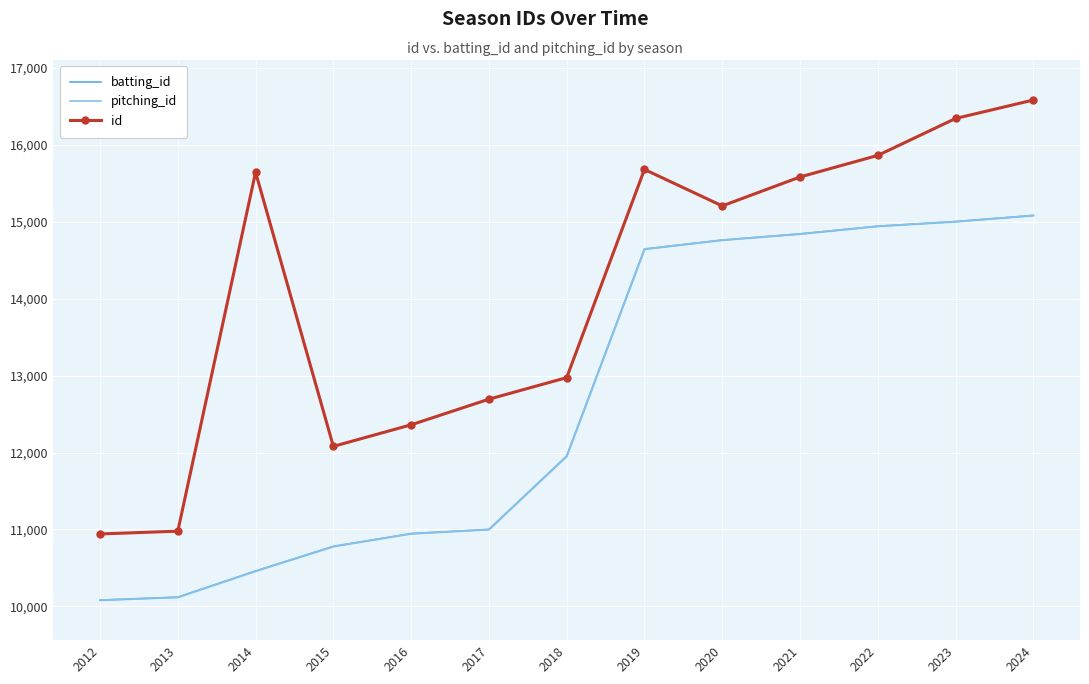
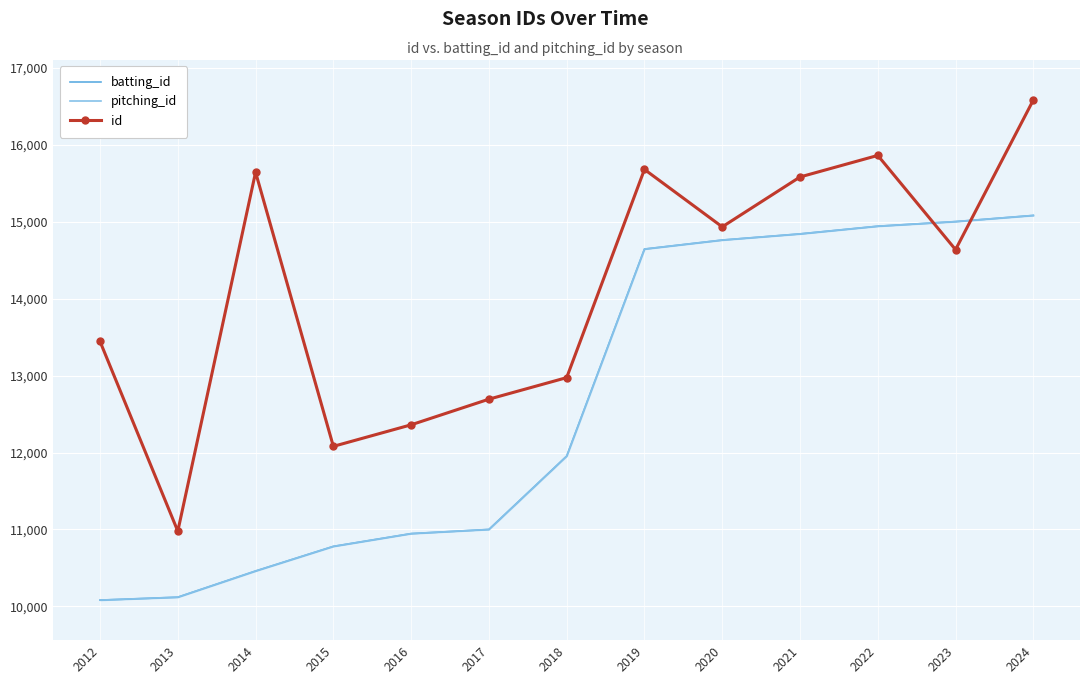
  {
    "id": {
-     "2012": "10,900",
+     "2012": "13,400",
      "2013": "11,000",
      "2014": "15,600",
      "2015": "12,100",
      "2016": "12,400",
      "2017": "12,700",
      "2018": "13,000",
      "2019": "15,700",
-     "2020": "15,200",
+     "2020": "14,900",
      "2021": "15,600",
      "2022": "15,900",
-     "2023": "16,300",
+     "2023": "14,600",
      "2024": "16,600"
    }
  }
